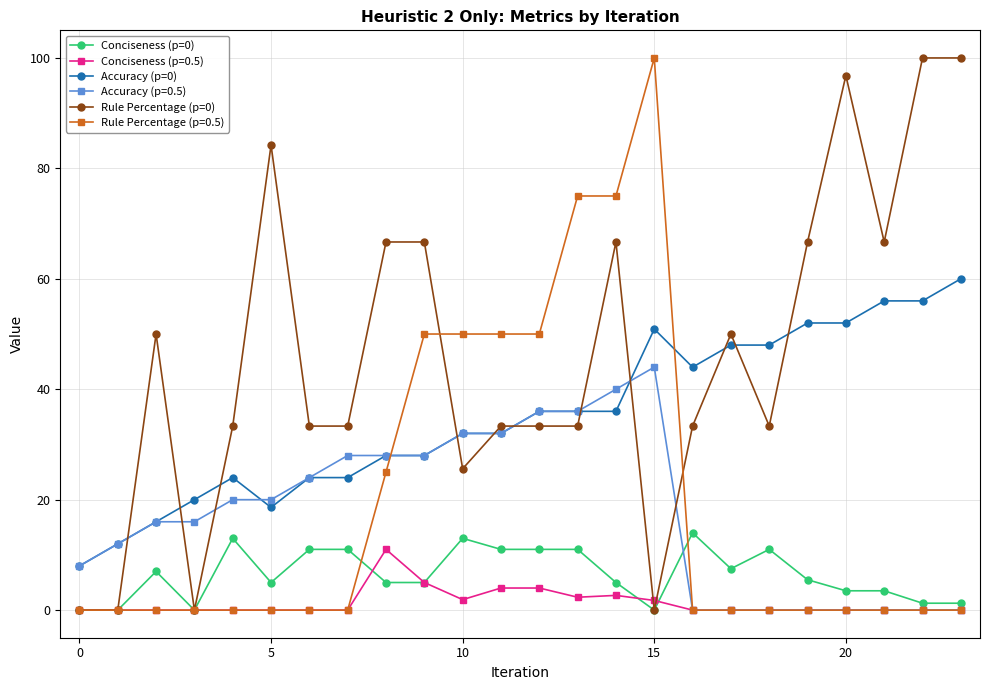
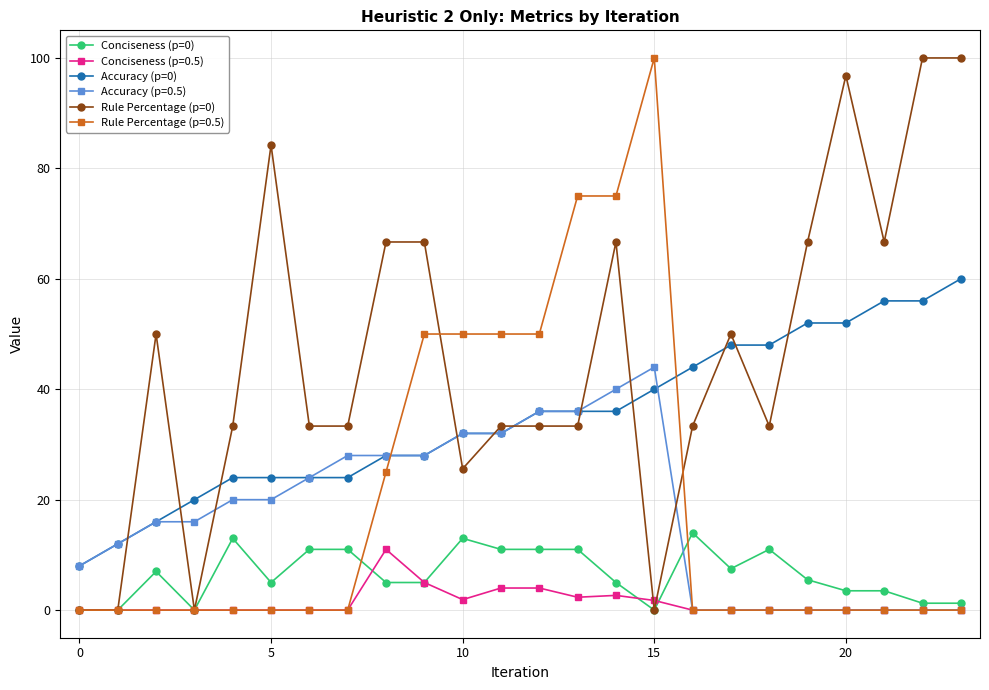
  {
    "Conciseness (p=0)": {
      "5": 5,
      "10": 13,
      "20": 4
    },
    "Conciseness (p=0.5)": {
      "10": 2,
      "15": 2
    },
    "Accuracy (p=0)": {
-     "5": 19,
-     "15": 51,
+     "5": 24,
+     "15": 40,
      "20": 52
    },
    "Accuracy (p=0.5)": {
      "5": 20,
      "15": 44
    },
    "Rule Percentage (p=0)": {
      "5": 84,
      "10": 26,
      "20": 97
    },
    "Rule Percentage (p=0.5)": {
      "10": 50,
      "15": 100
    }
  }
